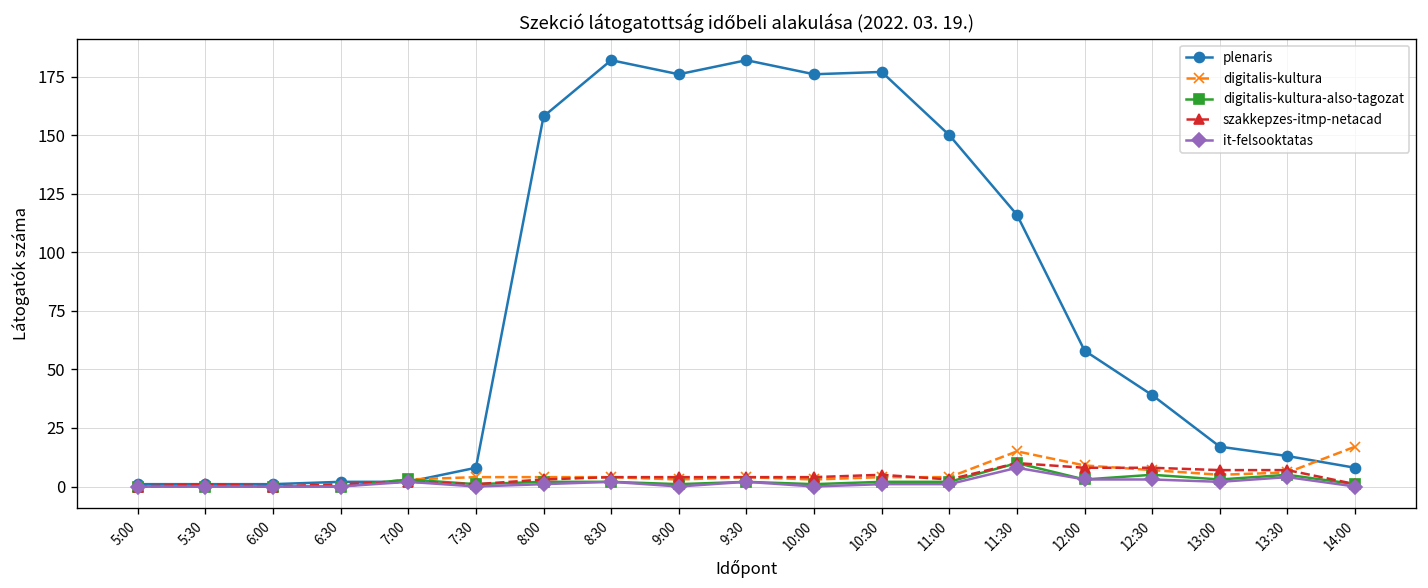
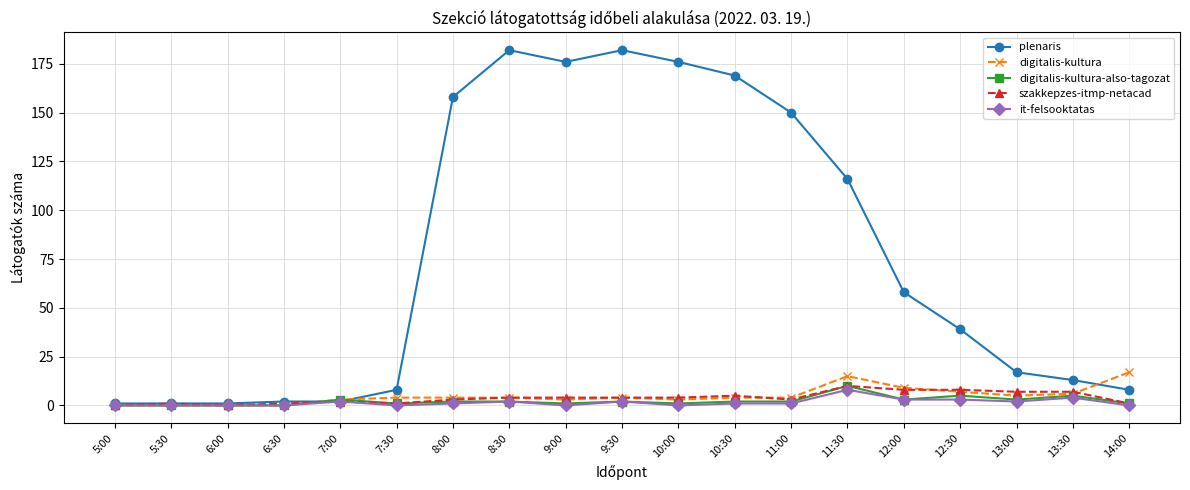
  {
    "plenaris": {
      "7:30": 8,
      "8:00": 158,
      "8:30": 182,
      "9:00": 176,
      "9:30": 182,
      "10:00": 176,
-     "10:30": 177,
+     "10:30": 169,
      "11:00": 150,
      "11:30": 116,
      "12:00": 58,
      "12:30": 39,
      "13:00": 17,
      "13:30": 13,
      "14:00": 8
    },
    "digitalis-kultura": {
      "7:30": 4,
      "11:30": 15,
      "13:00": 5,
      "14:00": 17
    },
    "digitalis-kultura-also-tagozat": {
      "12:30": 5
    },
    "szakkepzes-itmp-netacad": {
      "13:00": 7
    },
    "it-felsooktatas": {
      "11:30": 8,
      "12:30": 3
    }
  }
